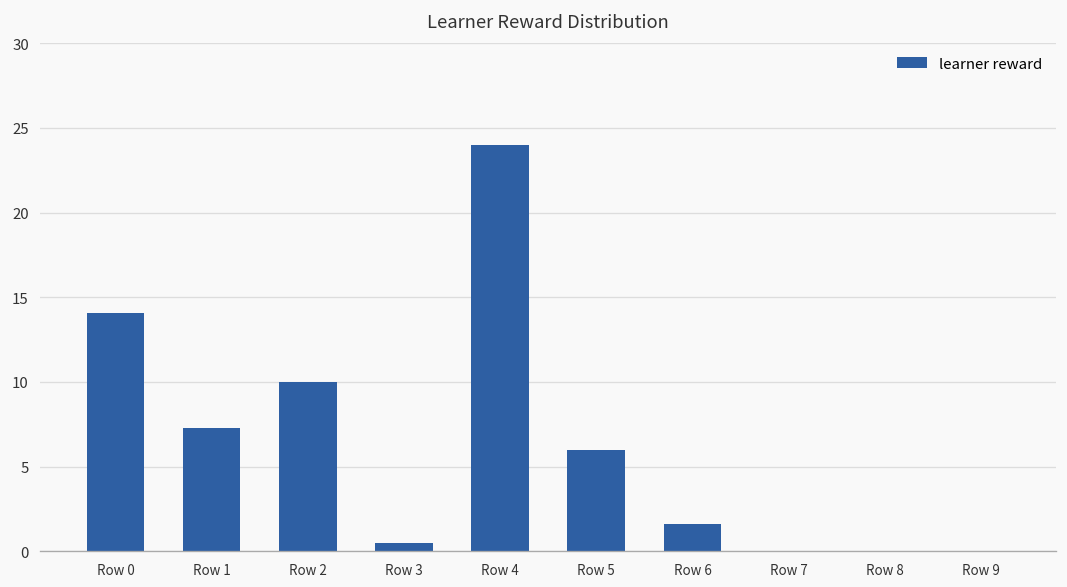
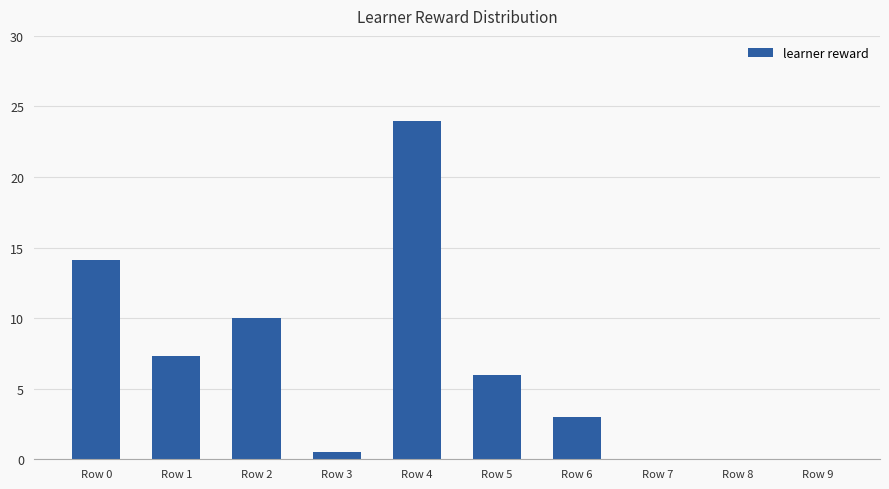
  {
    "Row 0": 14.1,
    "Row 1": 7.3,
    "Row 2": 10.0,
    "Row 3": 0.5,
    "Row 4": 24.0,
    "Row 5": 6.0,
-   "Row 6": 1.6,
+   "Row 6": 3.0,
    "Row 7": 0.0,
    "Row 8": 0.0,
    "Row 9": 0.0
  }
